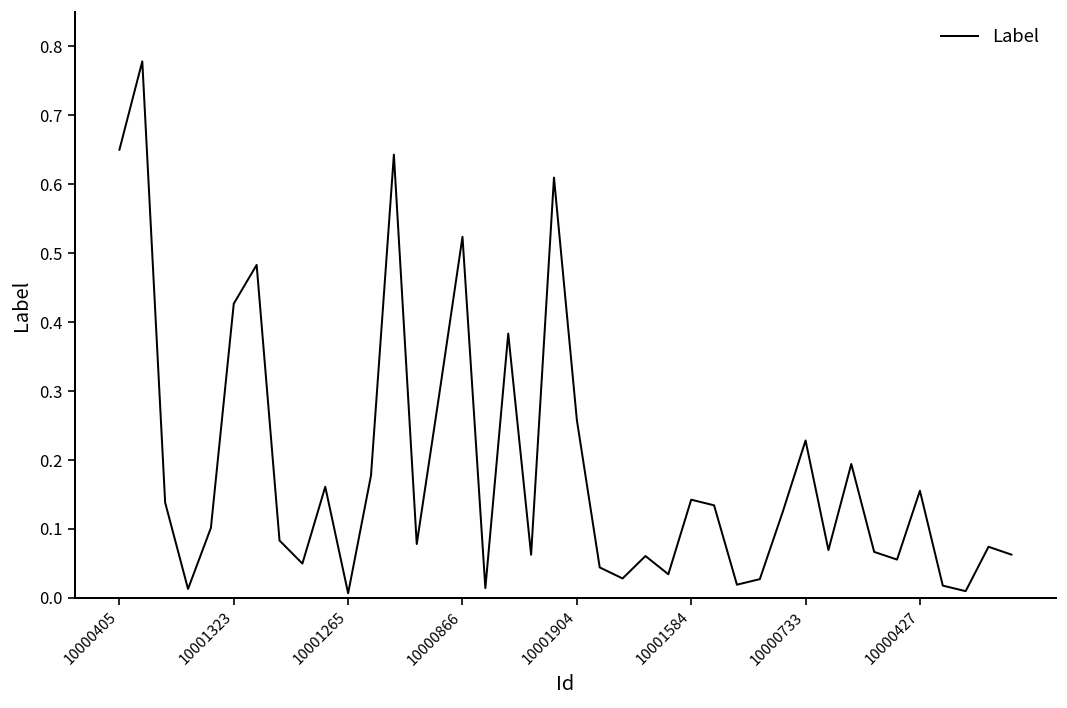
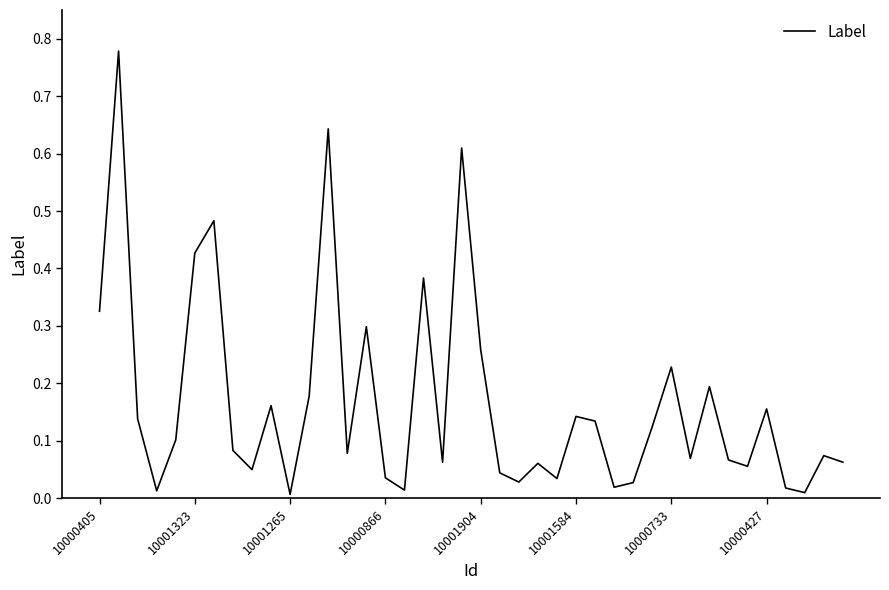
  {
-   "10000405": 0.65,
+   "10000405": 0.33,
    "10001323": 0.43,
    "10001265": 0.01,
-   "10000866": 0.52,
+   "10000866": 0.04,
    "10001904": 0.26,
    "10001584": 0.14,
    "10000733": 0.23,
    "10000427": 0.16
  }
